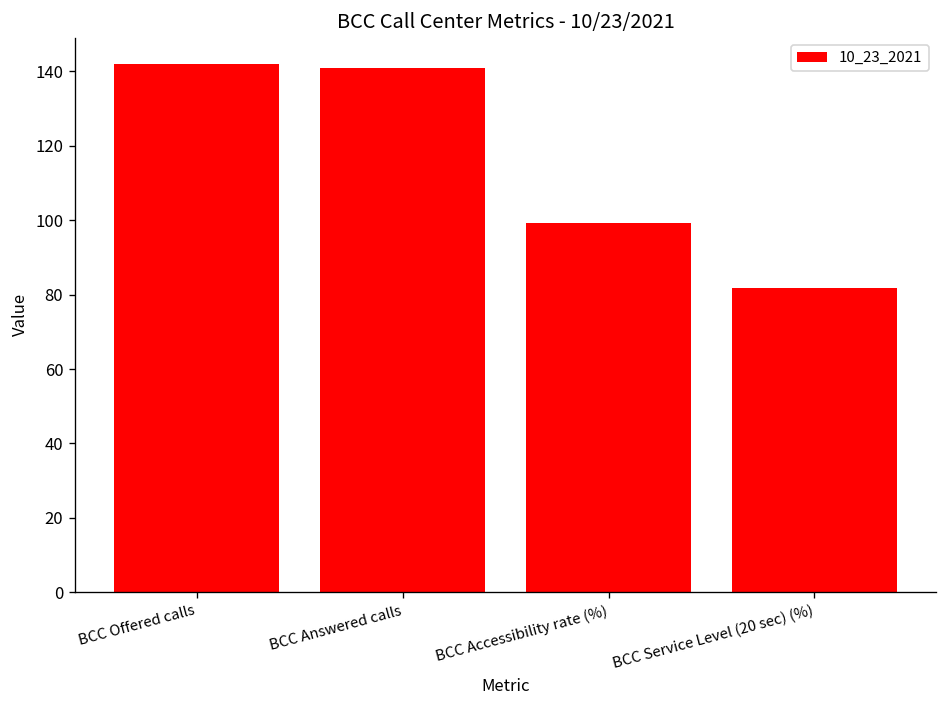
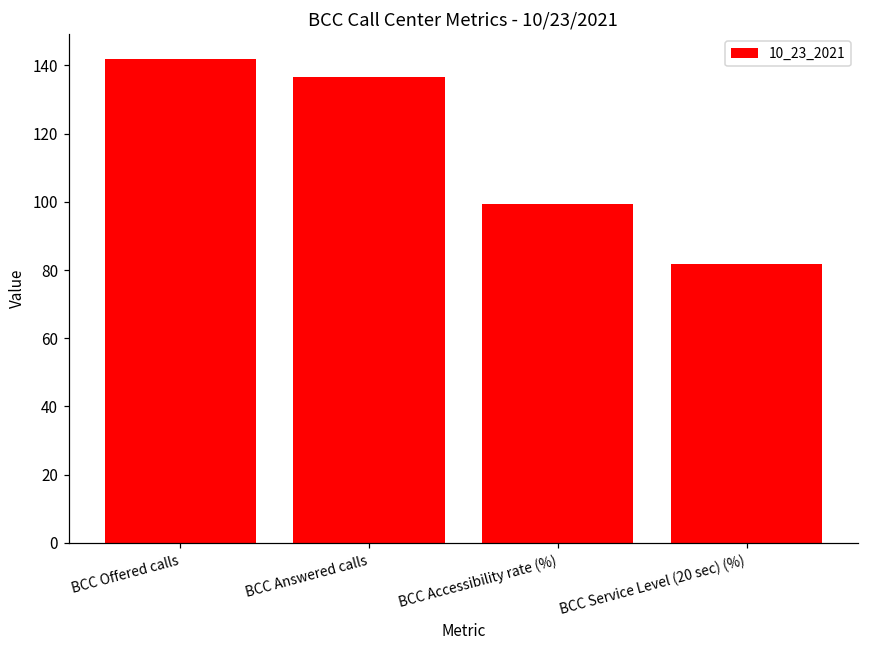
  {
    "BCC Offered calls": 142,
-   "BCC Answered calls": 141,
+   "BCC Answered calls": 137,
    "BCC Accessibility rate (%)": 99,
    "BCC Service Level (20 sec) (%)": 82
  }
